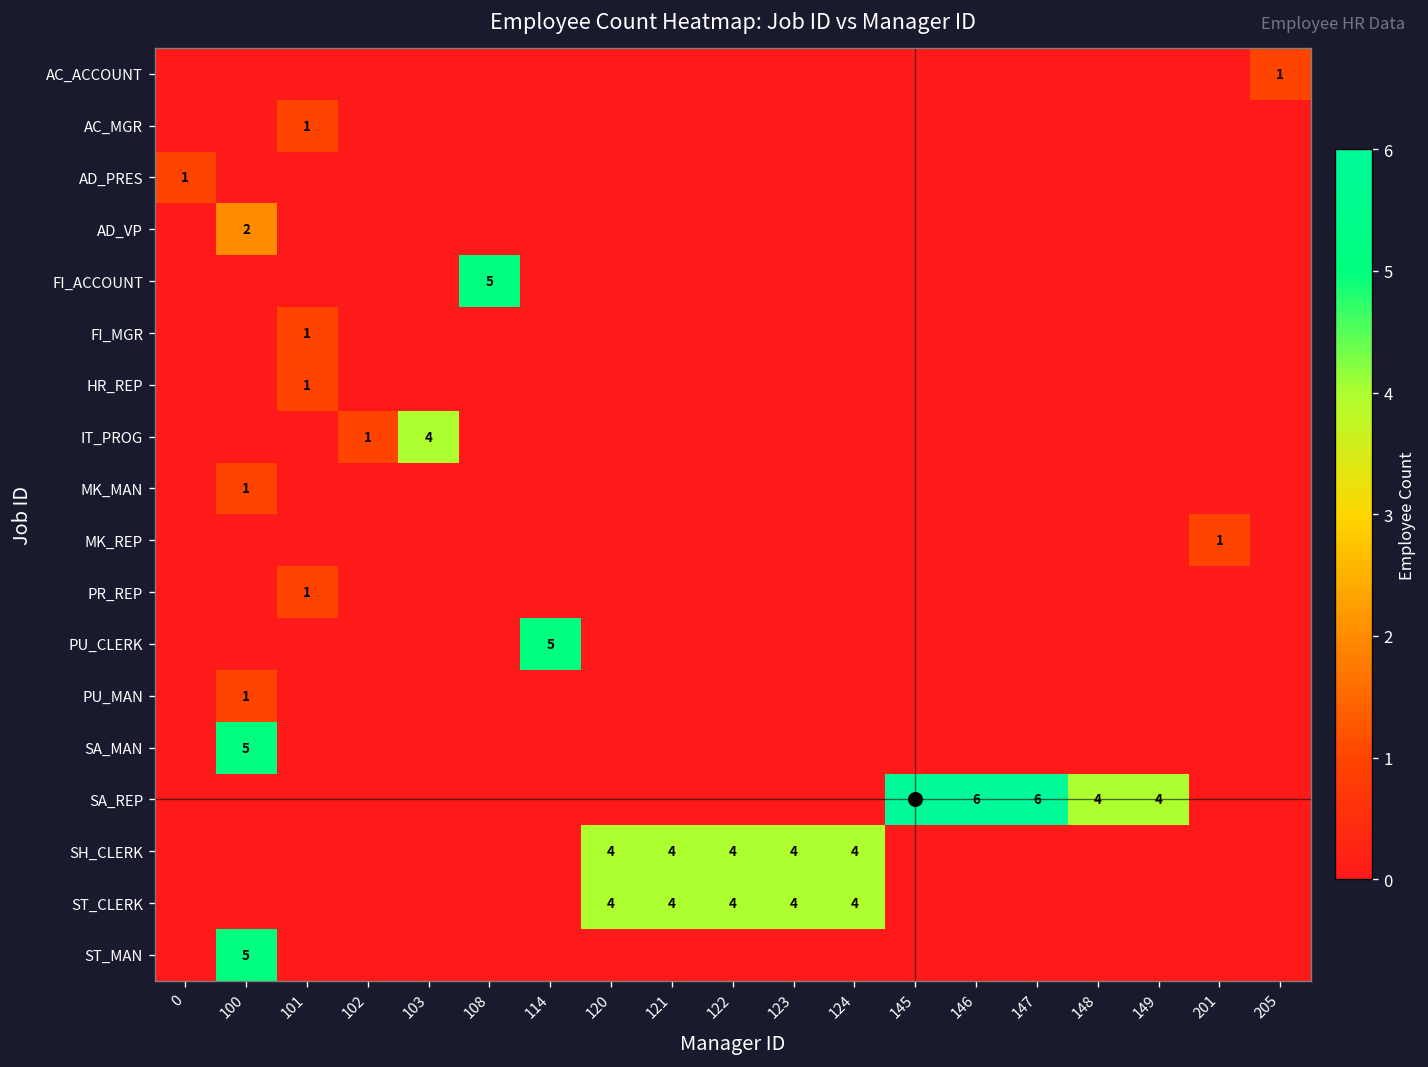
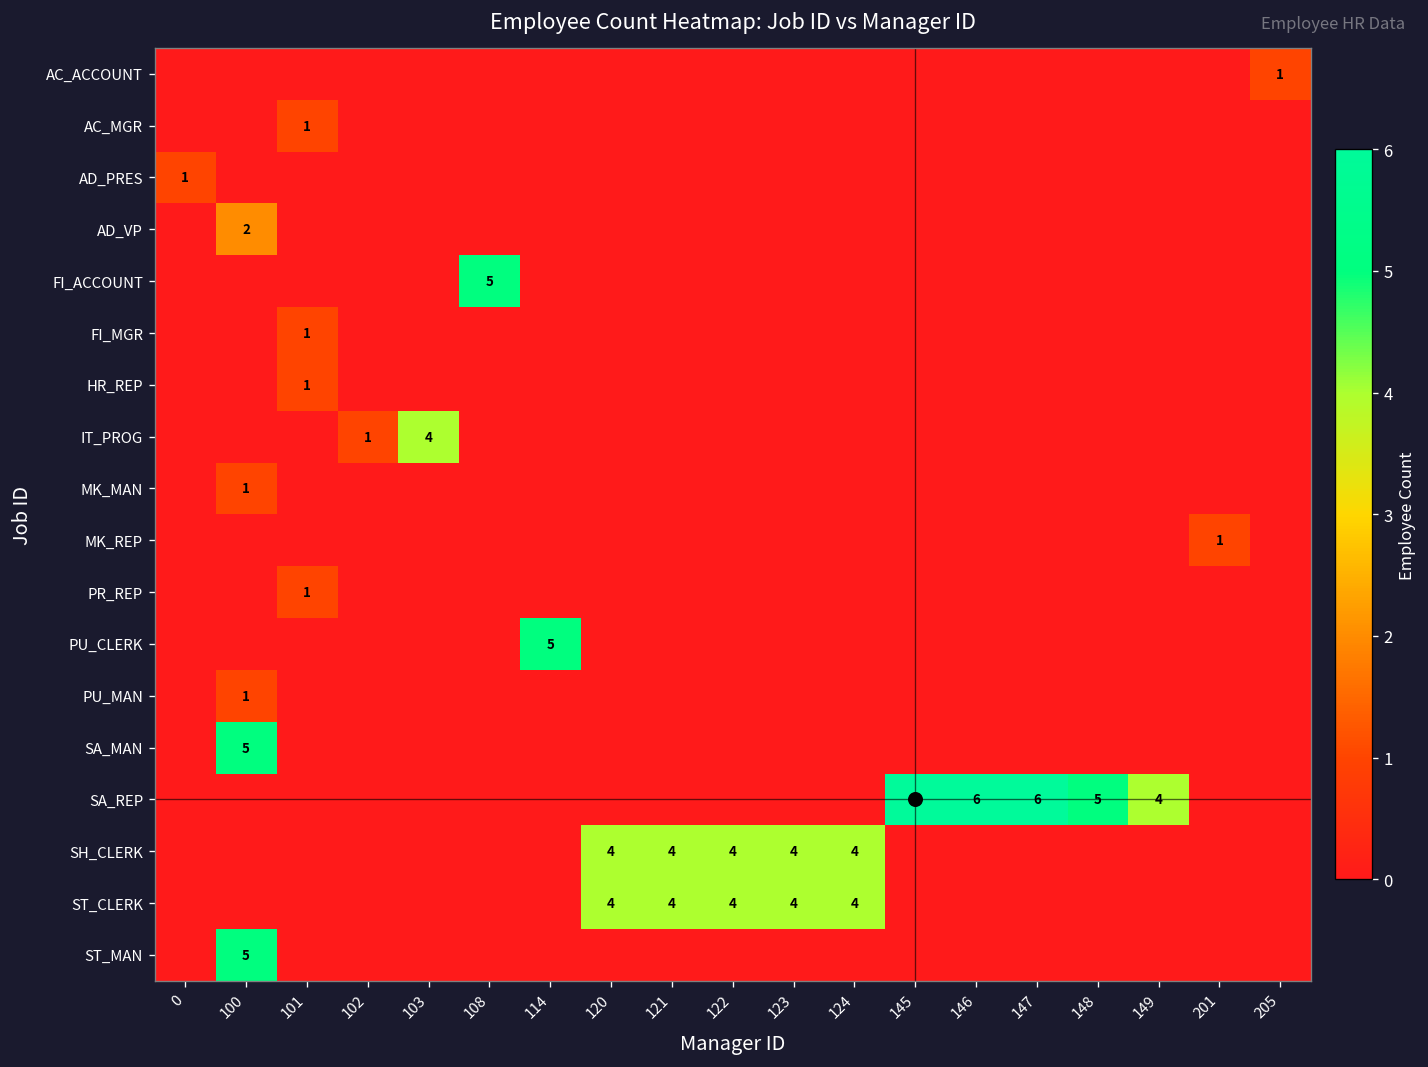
  {
    "AC_ACCOUNT": {
      "205": 1
    },
    "AC_MGR": {
      "101": 1
    },
    "AD_PRES": {
      "0": 1
    },
    "AD_VP": {
      "100": 2
    },
    "FI_ACCOUNT": {
      "108": 5
    },
    "FI_MGR": {
      "101": 1
    },
    "HR_REP": {
      "101": 1
    },
    "IT_PROG": {
      "102": 1,
      "103": 4
    },
    "MK_MAN": {
      "100": 1
    },
    "MK_REP": {
      "201": 1
    },
    "PR_REP": {
      "101": 1
    },
    "PU_CLERK": {
      "114": 5
    },
    "PU_MAN": {
      "100": 1
    },
    "SA_MAN": {
      "100": 5
    },
    "SA_REP": {
      "146": 6,
      "147": 6,
-     "148": 4,
+     "148": 5,
      "149": 4
    },
    "SH_CLERK": {
      "120": 4,
      "121": 4,
      "122": 4,
      "123": 4,
      "124": 4
    },
    "ST_CLERK": {
      "120": 4,
      "121": 4,
      "122": 4,
      "123": 4,
      "124": 4
    },
    "ST_MAN": {
      "100": 5
    }
  }
